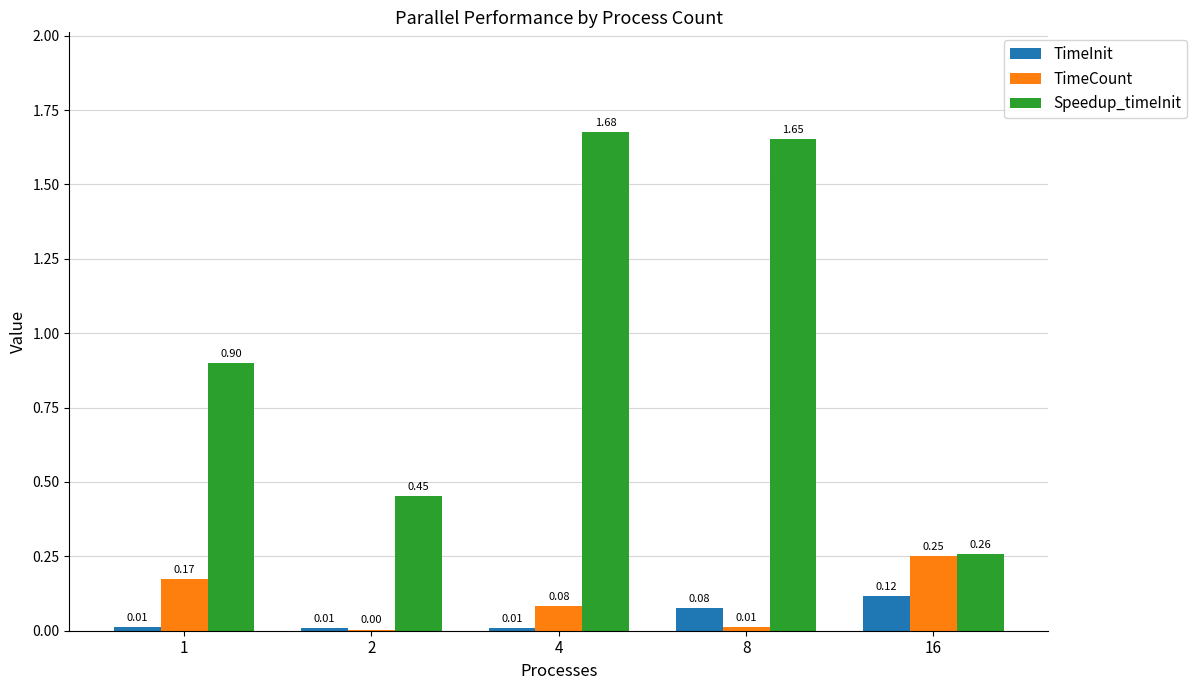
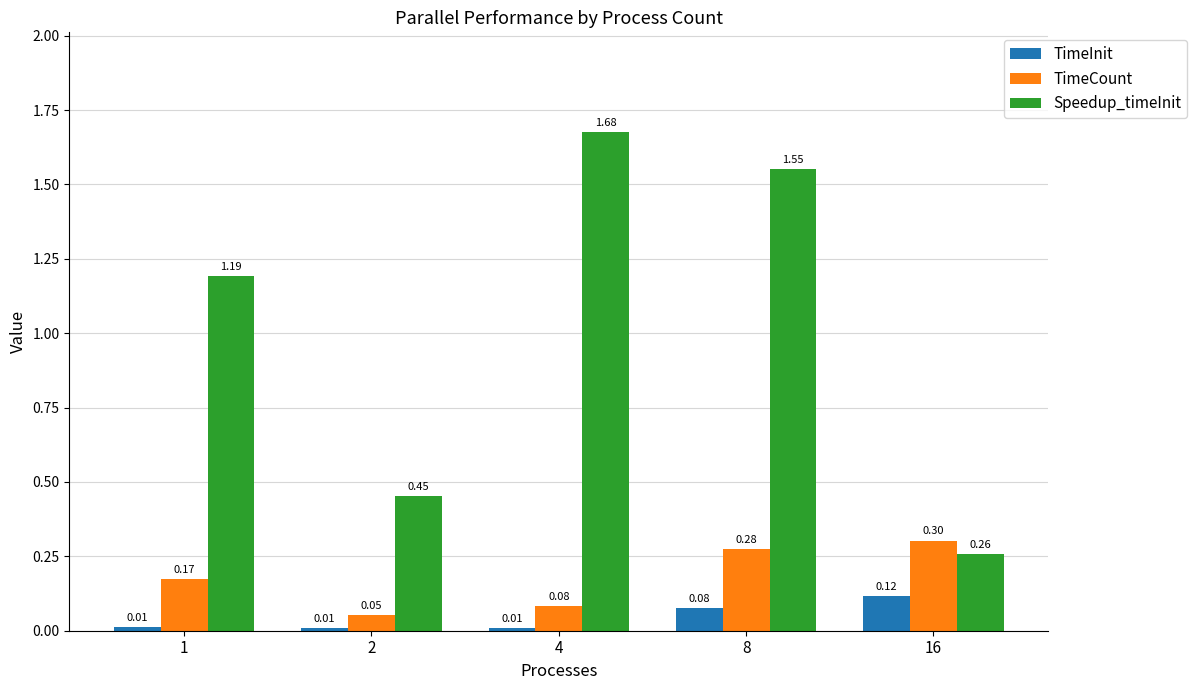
  {
    "TimeInit": {
      "1": 0.01,
      "2": 0.01,
      "4": 0.01,
      "8": 0.08,
      "16": 0.12
    },
    "TimeCount": {
      "1": 0.17,
-     "2": 0.00,
+     "2": 0.05,
      "4": 0.08,
-     "8": 0.01,
-     "16": 0.25
+     "8": 0.28,
+     "16": 0.30
    },
    "Speedup_timeInit": {
-     "1": 0.90,
+     "1": 1.19,
      "2": 0.45,
      "4": 1.68,
-     "8": 1.65,
+     "8": 1.55,
      "16": 0.26
    }
  }
